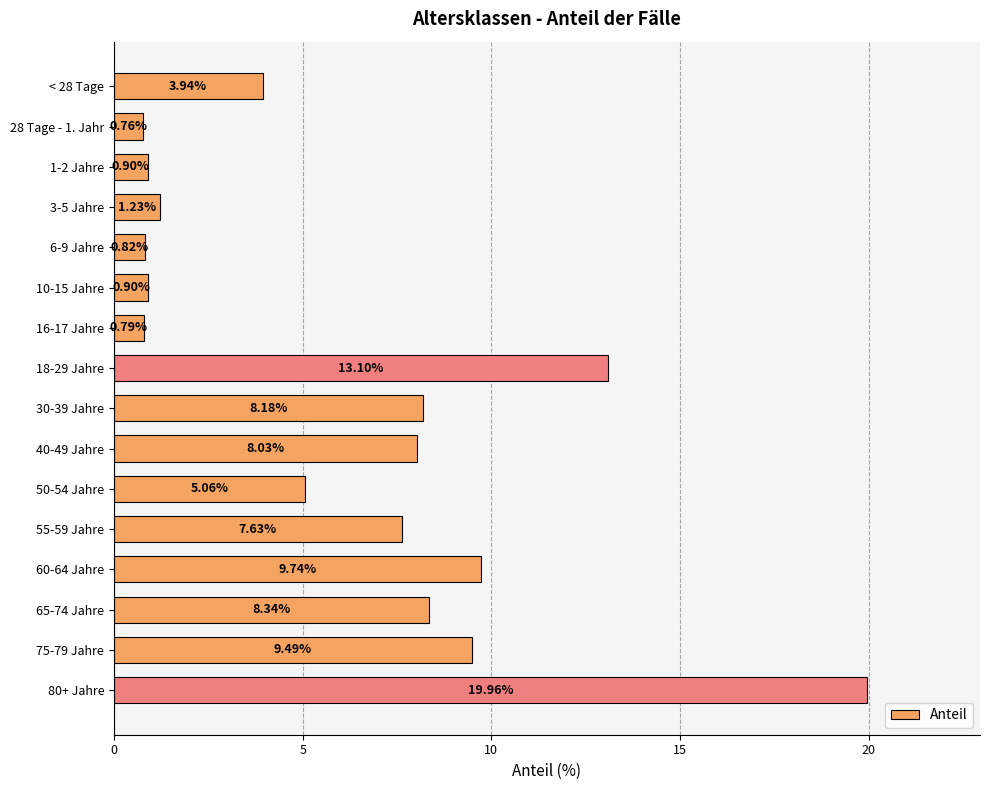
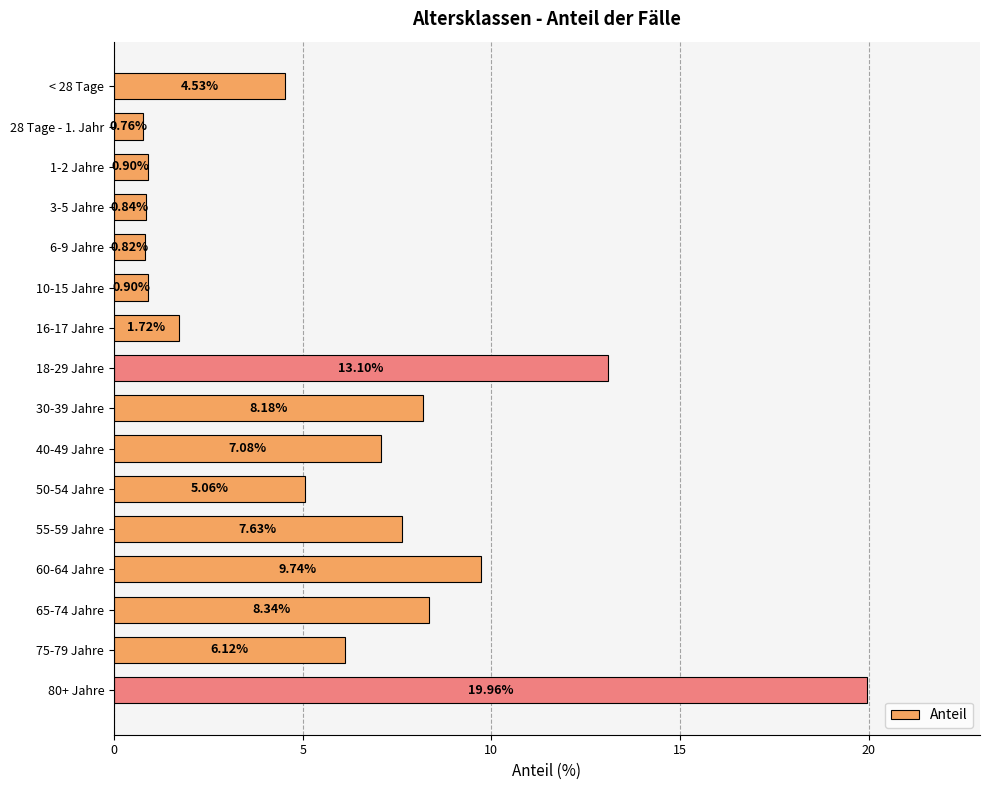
  {
-   "< 28 Tage": "3.94%",
+   "< 28 Tage": "4.53%",
    "28 Tage - 1. Jahr": "0.76%",
    "1-2 Jahre": "0.90%",
-   "3-5 Jahre": "1.23%",
+   "3-5 Jahre": "0.84%",
    "6-9 Jahre": "0.82%",
    "10-15 Jahre": "0.90%",
-   "16-17 Jahre": "0.79%",
+   "16-17 Jahre": "1.72%",
    "18-29 Jahre": "13.10%",
    "30-39 Jahre": "8.18%",
-   "40-49 Jahre": "8.03%",
+   "40-49 Jahre": "7.08%",
    "50-54 Jahre": "5.06%",
    "55-59 Jahre": "7.63%",
    "60-64 Jahre": "9.74%",
    "65-74 Jahre": "8.34%",
-   "75-79 Jahre": "9.49%",
+   "75-79 Jahre": "6.12%",
    "80+ Jahre": "19.96%"
  }
